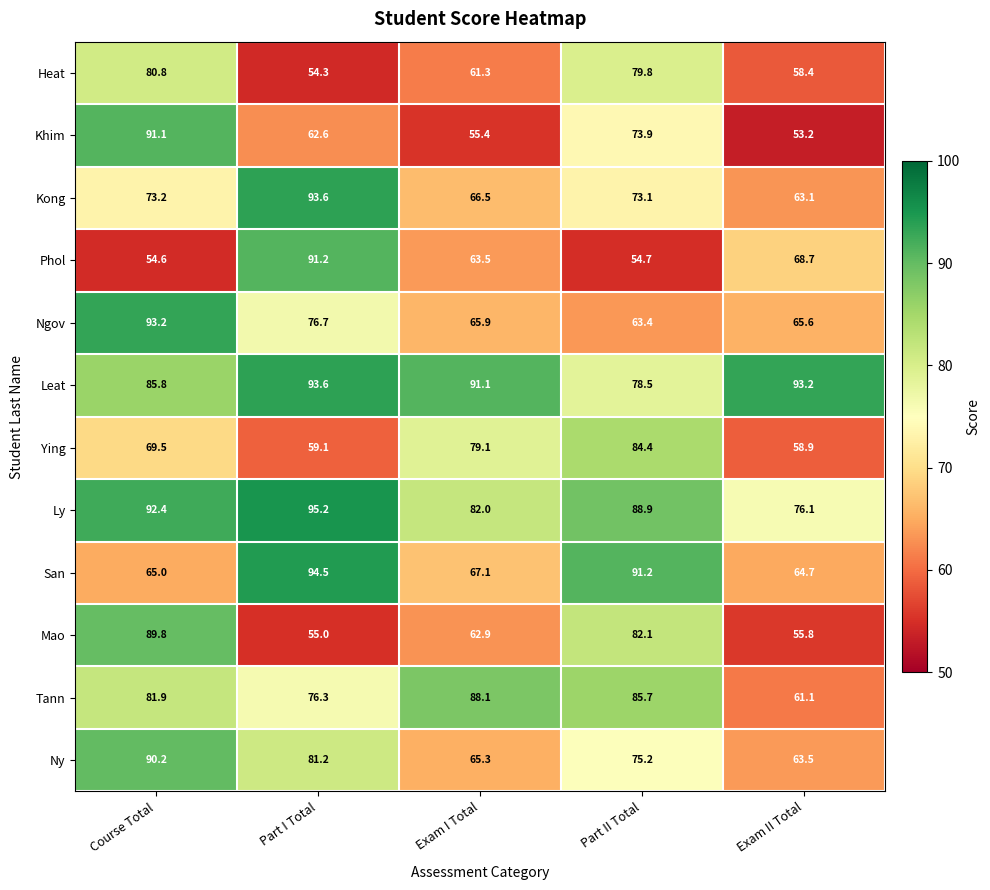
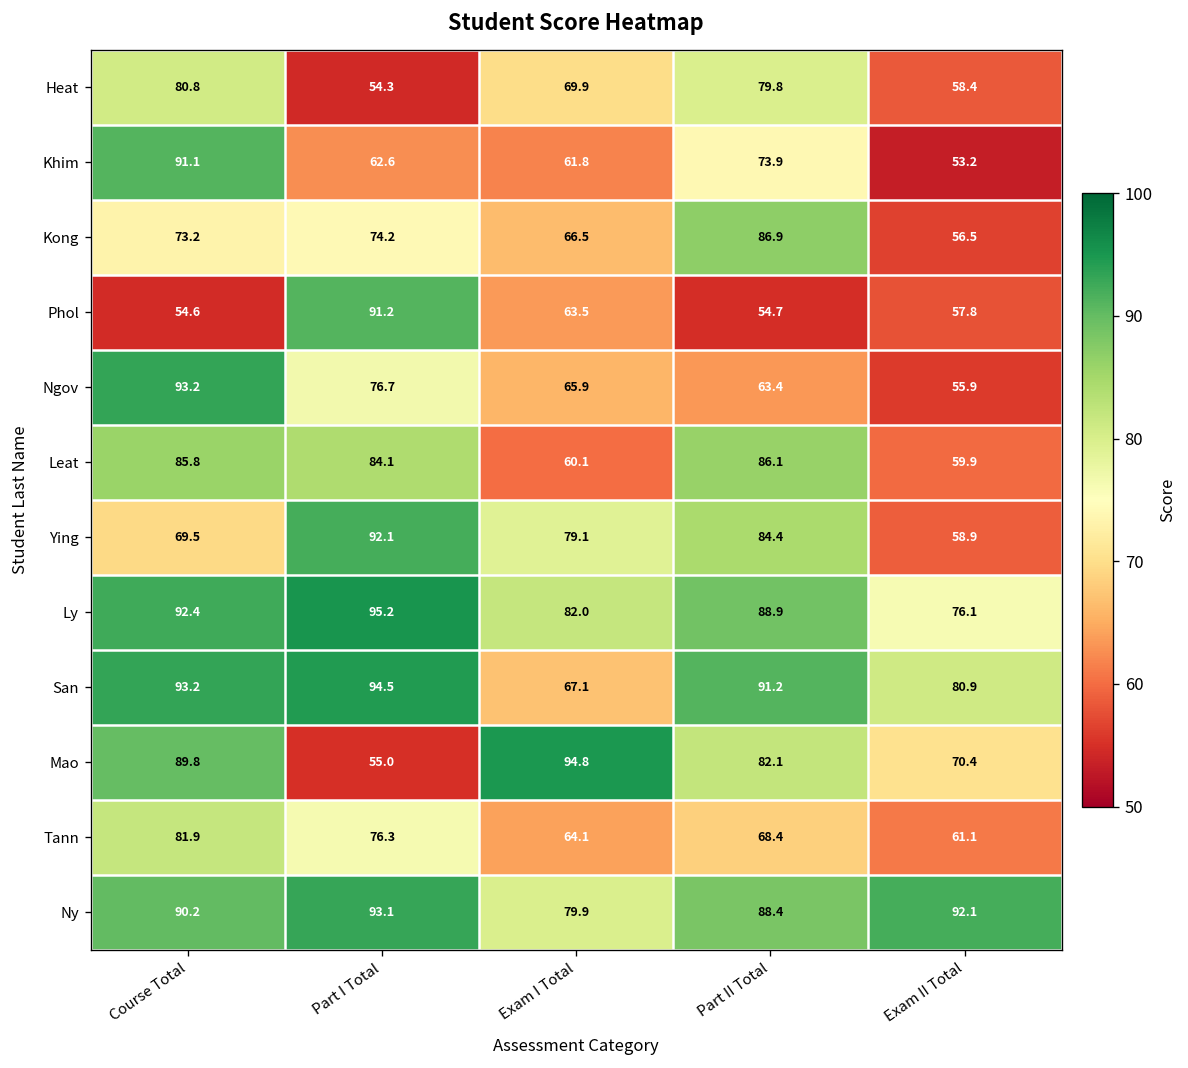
  {
    "Heat": {
      "Course Total": 80.8,
      "Part I Total": 54.3,
-     "Exam I Total": 61.3,
+     "Exam I Total": 69.9,
      "Part II Total": 79.8,
      "Exam II Total": 58.4
    },
    "Khim": {
      "Course Total": 91.1,
      "Part I Total": 62.6,
-     "Exam I Total": 55.4,
+     "Exam I Total": 61.8,
      "Part II Total": 73.9,
      "Exam II Total": 53.2
    },
    "Kong": {
      "Course Total": 73.2,
-     "Part I Total": 93.6,
+     "Part I Total": 74.2,
      "Exam I Total": 66.5,
-     "Part II Total": 73.1,
-     "Exam II Total": 63.1
+     "Part II Total": 86.9,
+     "Exam II Total": 56.5
    },
    "Phol": {
      "Course Total": 54.6,
      "Part I Total": 91.2,
      "Exam I Total": 63.5,
      "Part II Total": 54.7,
-     "Exam II Total": 68.7
+     "Exam II Total": 57.8
    },
    "Ngov": {
      "Course Total": 93.2,
      "Part I Total": 76.7,
      "Exam I Total": 65.9,
      "Part II Total": 63.4,
-     "Exam II Total": 65.6
+     "Exam II Total": 55.9
    },
    "Leat": {
      "Course Total": 85.8,
-     "Part I Total": 93.6,
-     "Exam I Total": 91.1,
-     "Part II Total": 78.5,
-     "Exam II Total": 93.2
+     "Part I Total": 84.1,
+     "Exam I Total": 60.1,
+     "Part II Total": 86.1,
+     "Exam II Total": 59.9
    },
    "Ying": {
      "Course Total": 69.5,
-     "Part I Total": 59.1,
+     "Part I Total": 92.1,
      "Exam I Total": 79.1,
      "Part II Total": 84.4,
      "Exam II Total": 58.9
    },
    "Ly": {
      "Course Total": 92.4,
      "Part I Total": 95.2,
      "Exam I Total": 82.0,
      "Part II Total": 88.9,
      "Exam II Total": 76.1
    },
    "San": {
-     "Course Total": 65.0,
+     "Course Total": 93.2,
      "Part I Total": 94.5,
      "Exam I Total": 67.1,
      "Part II Total": 91.2,
-     "Exam II Total": 64.7
+     "Exam II Total": 80.9
    },
    "Mao": {
      "Course Total": 89.8,
      "Part I Total": 55.0,
-     "Exam I Total": 62.9,
+     "Exam I Total": 94.8,
      "Part II Total": 82.1,
-     "Exam II Total": 55.8
+     "Exam II Total": 70.4
    },
    "Tann": {
      "Course Total": 81.9,
      "Part I Total": 76.3,
-     "Exam I Total": 88.1,
-     "Part II Total": 85.7,
+     "Exam I Total": 64.1,
+     "Part II Total": 68.4,
      "Exam II Total": 61.1
    },
    "Ny": {
      "Course Total": 90.2,
-     "Part I Total": 81.2,
-     "Exam I Total": 65.3,
-     "Part II Total": 75.2,
-     "Exam II Total": 63.5
+     "Part I Total": 93.1,
+     "Exam I Total": 79.9,
+     "Part II Total": 88.4,
+     "Exam II Total": 92.1
    }
  }
